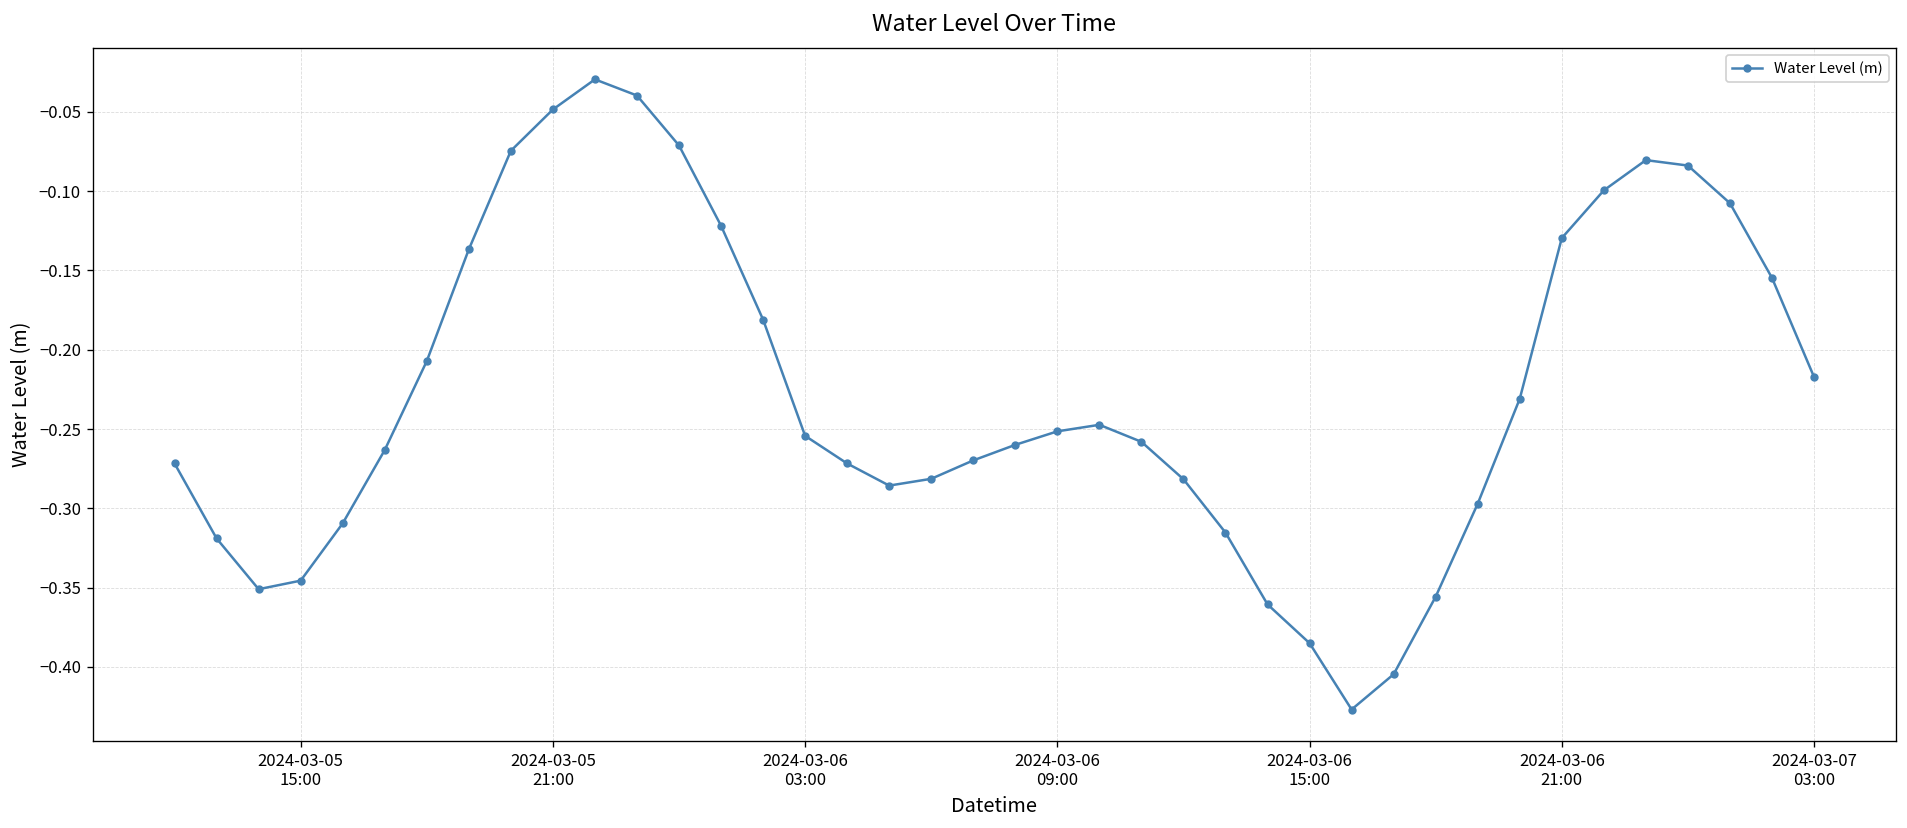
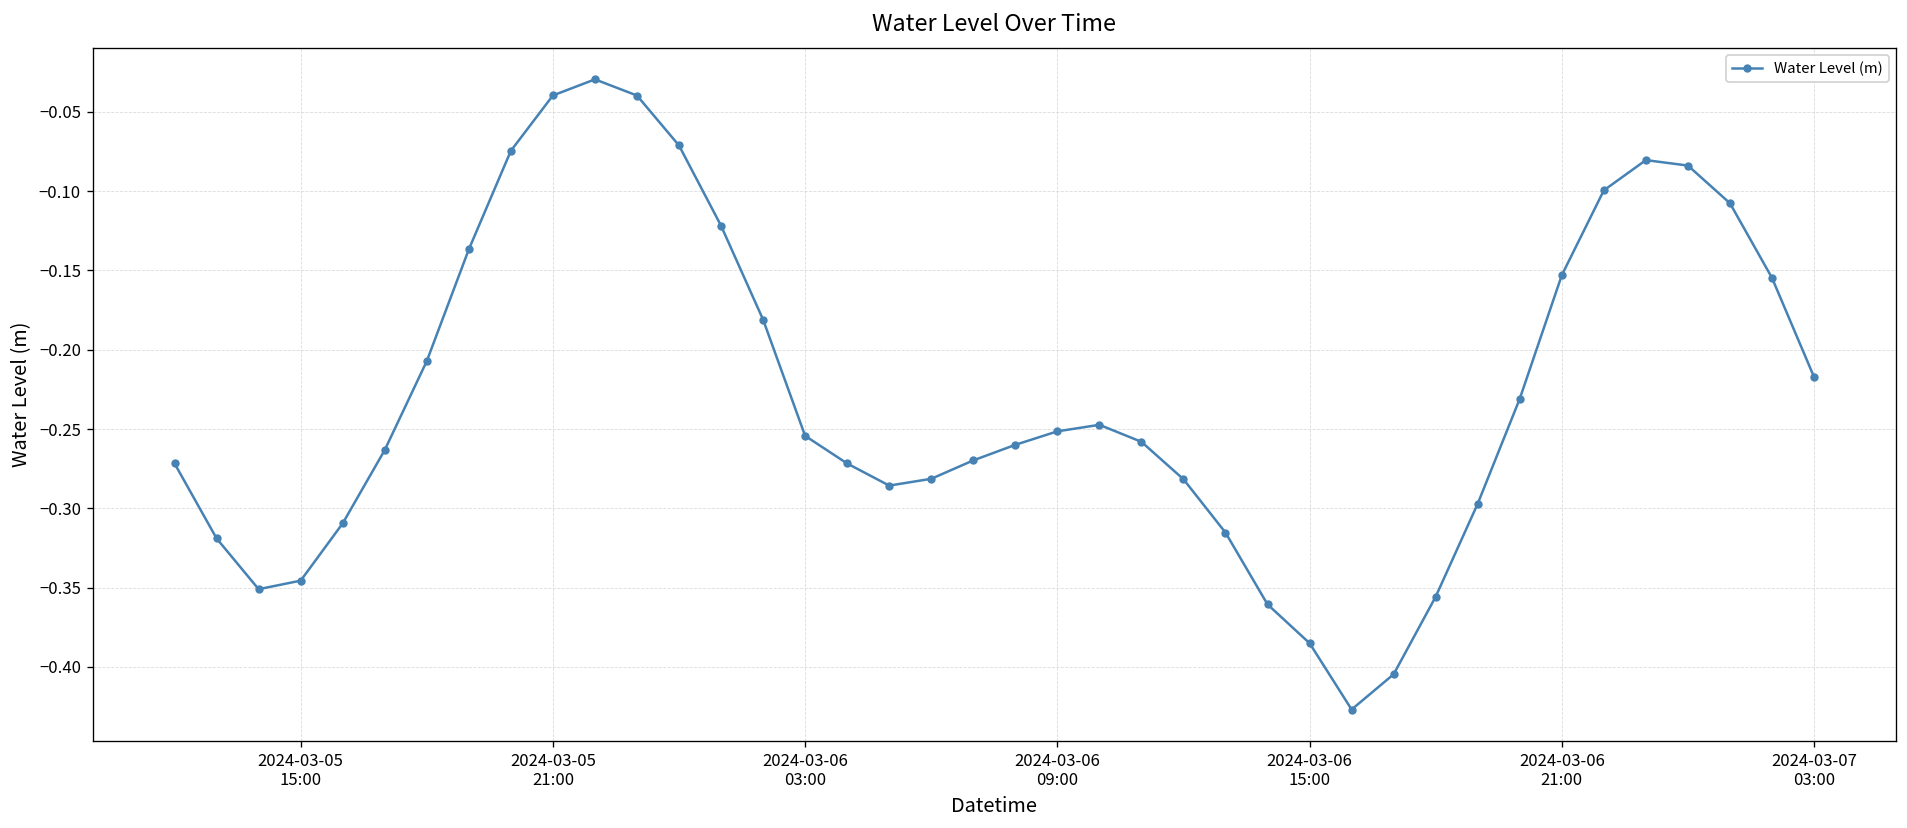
  {
    "2024-03-05 15:00": -0.346,
-   "2024-03-05 21:00": -0.049,
+   "2024-03-05 21:00": -0.040,
    "2024-03-06 03:00": -0.254,
    "2024-03-06 09:00": -0.251,
    "2024-03-06 15:00": -0.385,
-   "2024-03-06 21:00": -0.130,
+   "2024-03-06 21:00": -0.153,
    "2024-03-07 03:00": -0.217
  }
